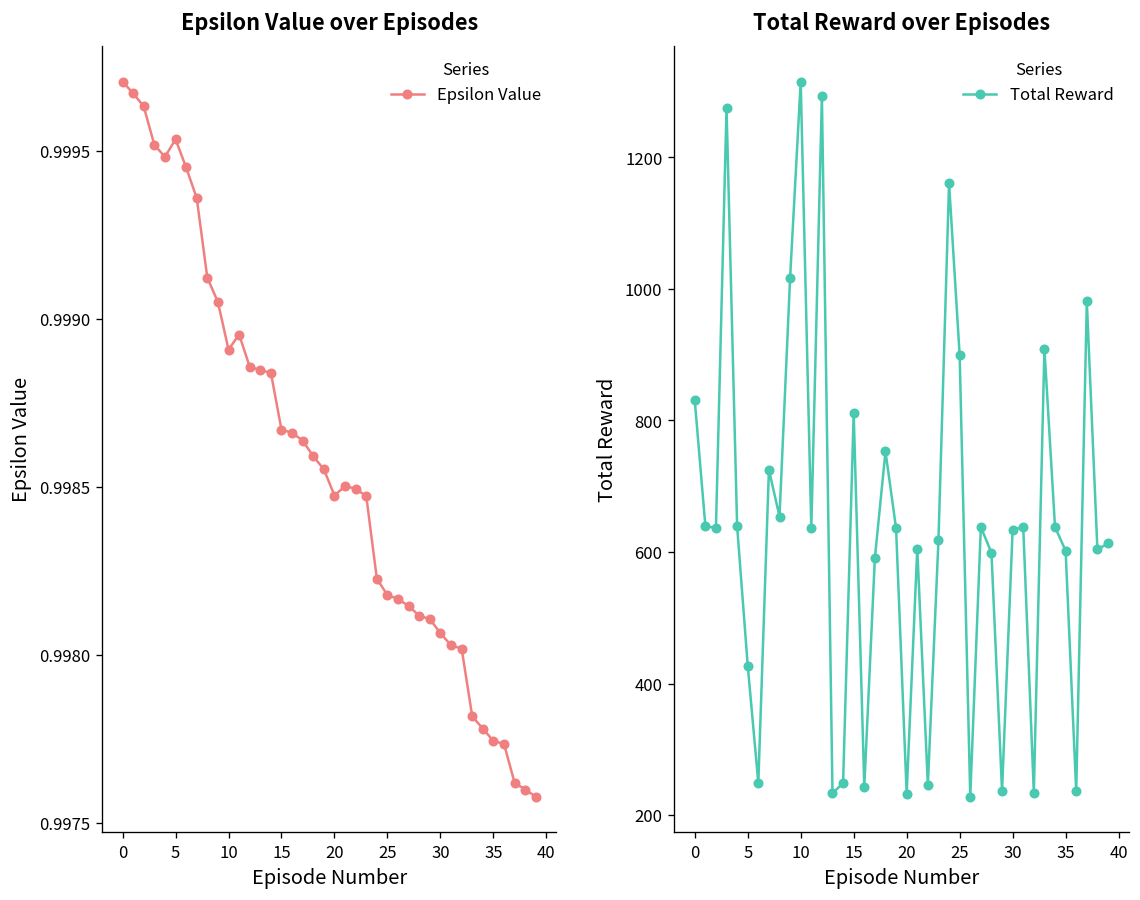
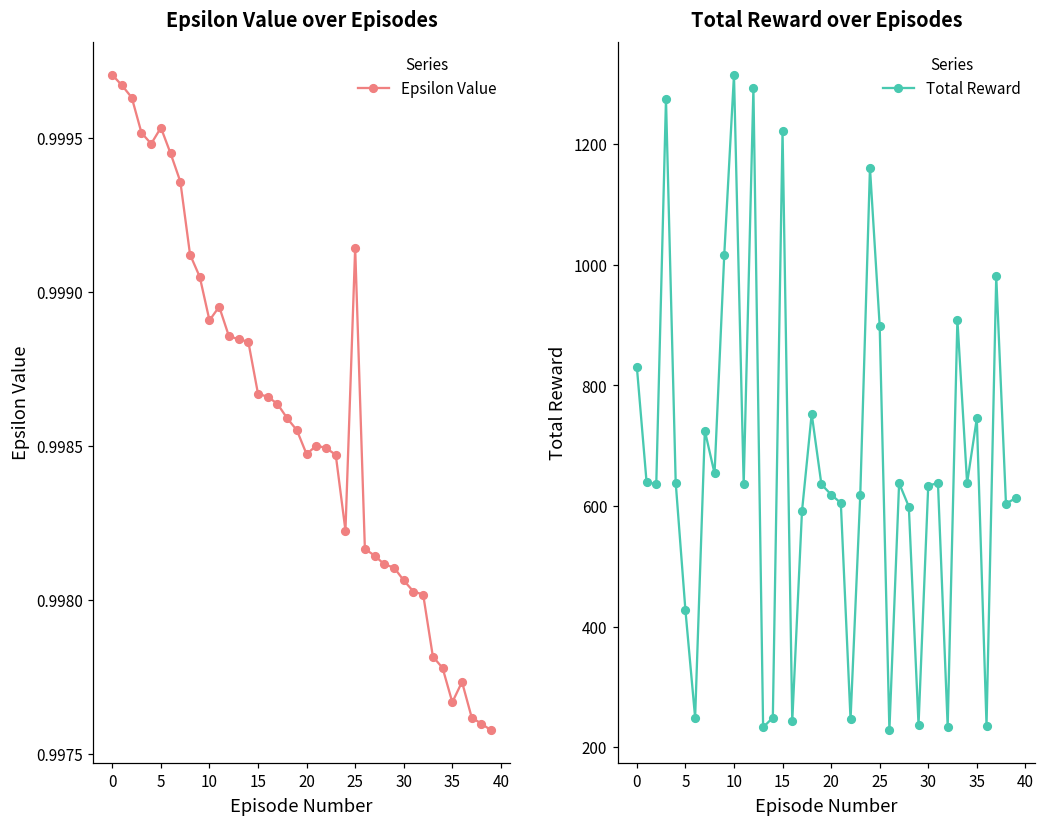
  {
    "Epsilon Value over Episodes": {
      "0": 0.99971,
      "5": 0.99953,
      "10": 0.99891,
      "15": 0.99867,
      "20": 0.99847,
-     "25": 0.99818,
+     "25": 0.99914,
      "30": 0.99806,
-     "35": 0.99774
+     "35": 0.99767
    },
    "Total Reward over Episodes": {
      "0": 830,
      "5": 430,
      "10": 1320,
-     "15": 810,
-     "20": 230,
+     "15": 1220,
+     "20": 620,
      "25": 900,
      "30": 630,
-     "35": 600
+     "35": 750
    }
  }
